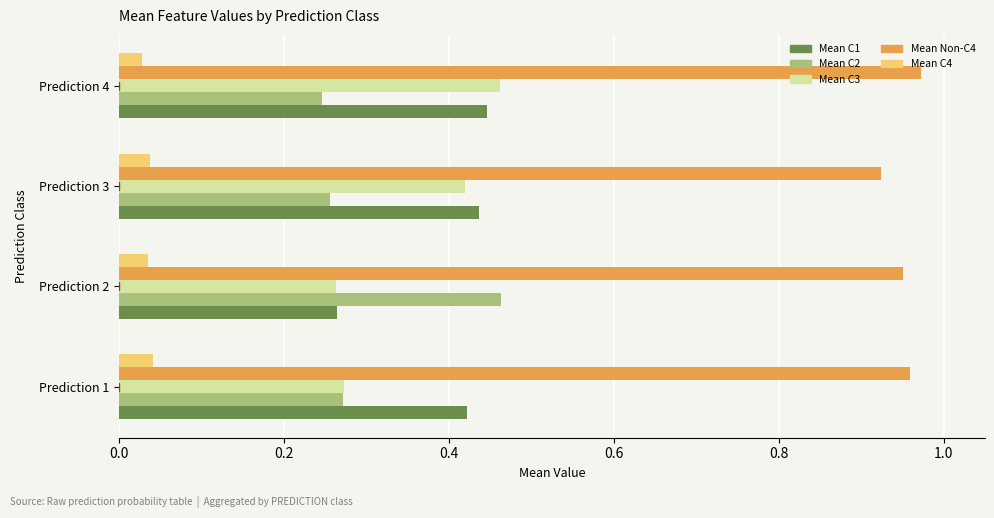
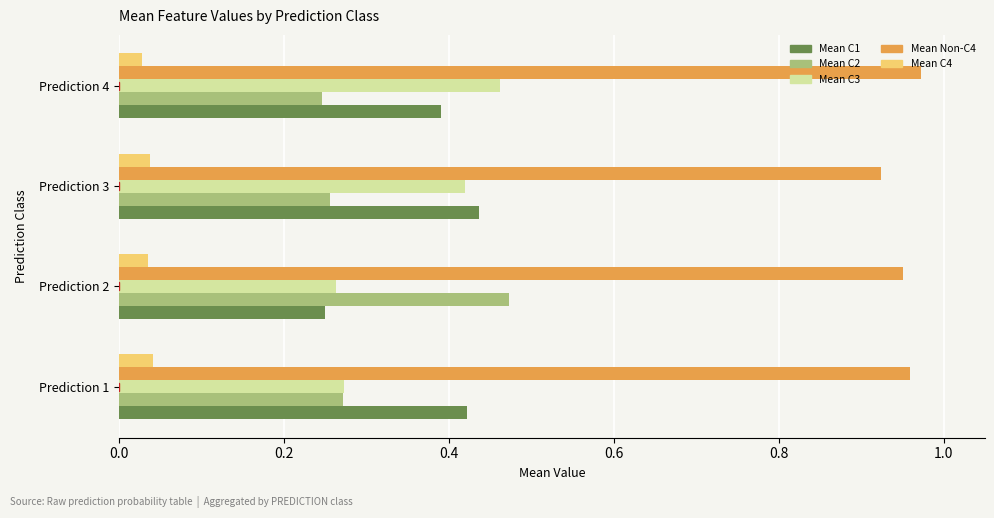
  {
    "Mean C1": {
-     "Prediction 4": 0.45,
+     "Prediction 4": 0.39,
      "Prediction 3": 0.44,
-     "Prediction 2": 0.26,
+     "Prediction 2": 0.25,
      "Prediction 1": 0.42
    },
    "Mean C2": {
      "Prediction 4": 0.25,
      "Prediction 3": 0.26,
-     "Prediction 2": 0.46,
+     "Prediction 2": 0.47,
      "Prediction 1": 0.27
    },
    "Mean C3": {
      "Prediction 4": 0.46,
      "Prediction 3": 0.42,
      "Prediction 2": 0.26,
      "Prediction 1": 0.27
    },
    "Mean Non-C4": {
      "Prediction 4": 0.97,
      "Prediction 3": 0.92,
      "Prediction 2": 0.95,
      "Prediction 1": 0.96
    },
    "Mean C4": {
      "Prediction 4": 0.03,
      "Prediction 3": 0.04,
      "Prediction 2": 0.04,
      "Prediction 1": 0.04
    }
  }
